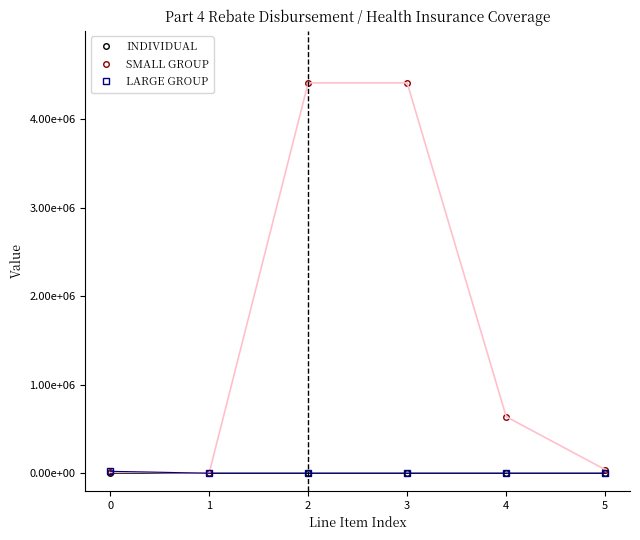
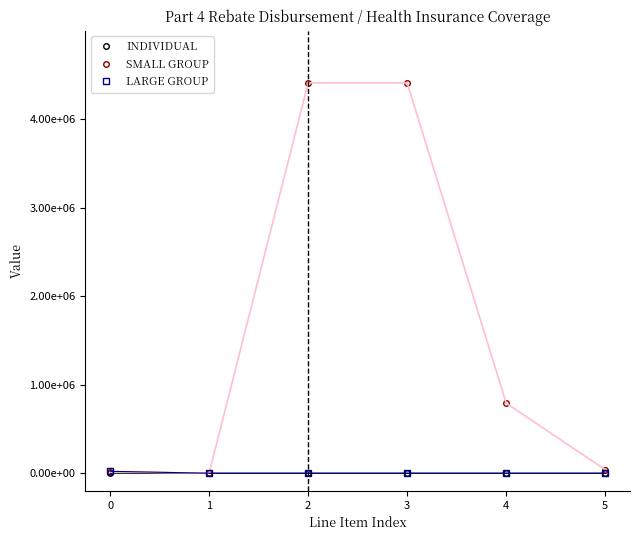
  {
    "SMALL GROUP": {
      "2": 4400000,
      "3": 4400000,
-     "4": 600000,
+     "4": 800000,
      "5": 0
    }
  }
